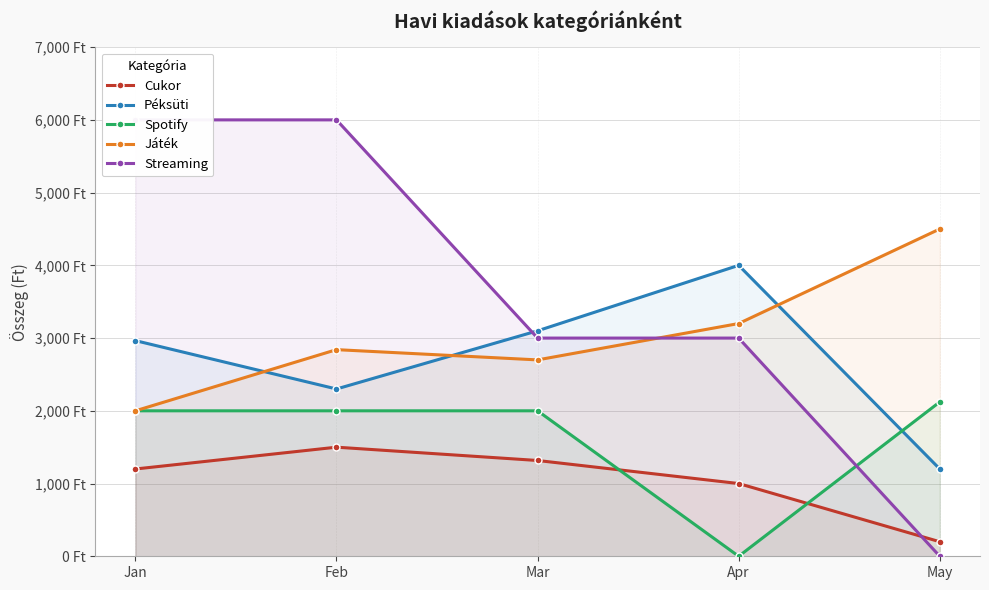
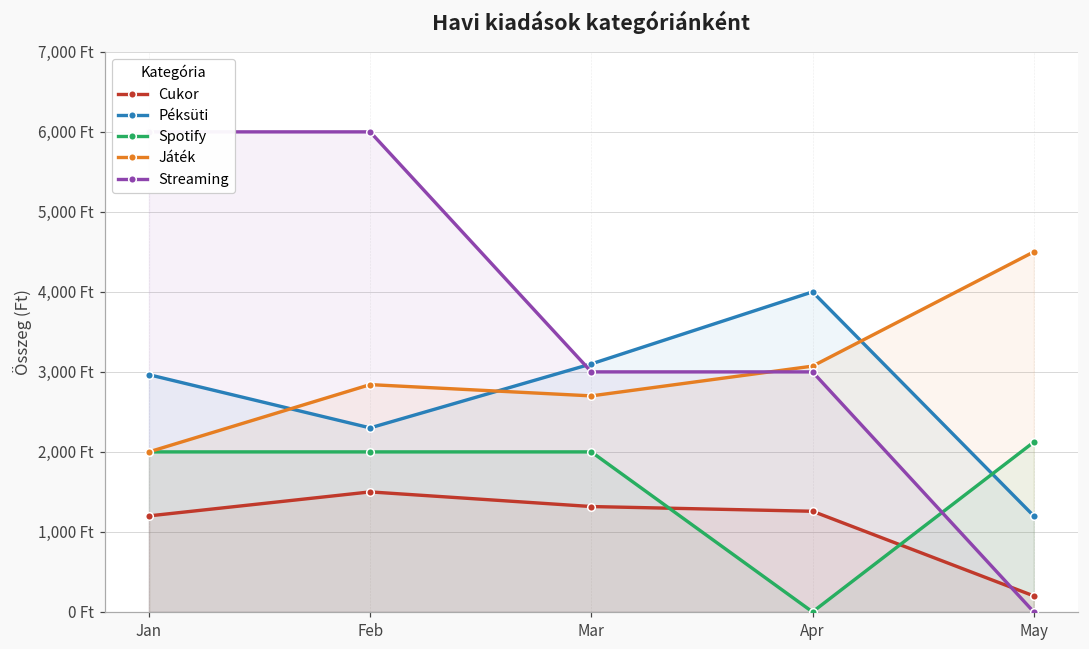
  {
    "Cukor": {
      "Jan": "1,200 Ft",
      "Feb": "1,500 Ft",
      "Mar": "1,300 Ft",
-     "Apr": "1,000 Ft",
+     "Apr": "1,300 Ft",
      "May": "200 Ft"
    },
    "Péksüti": {
      "Jan": "3,000 Ft",
      "Feb": "2,300 Ft",
      "Mar": "3,100 Ft",
      "Apr": "4,000 Ft",
      "May": "1,200 Ft"
    },
    "Spotify": {
      "Feb": "2,000 Ft",
      "Mar": "2,000 Ft",
      "Apr": "0 Ft",
      "May": "2,100 Ft"
    },
    "Játék": {
      "Feb": "2,800 Ft",
      "Mar": "2,700 Ft",
-     "Apr": "3,200 Ft",
+     "Apr": "3,100 Ft",
      "May": "4,500 Ft"
    },
    "Streaming": {
      "Feb": "6,000 Ft",
      "Mar": "3,000 Ft",
      "Apr": "3,000 Ft",
      "May": "0 Ft"
    }
  }
